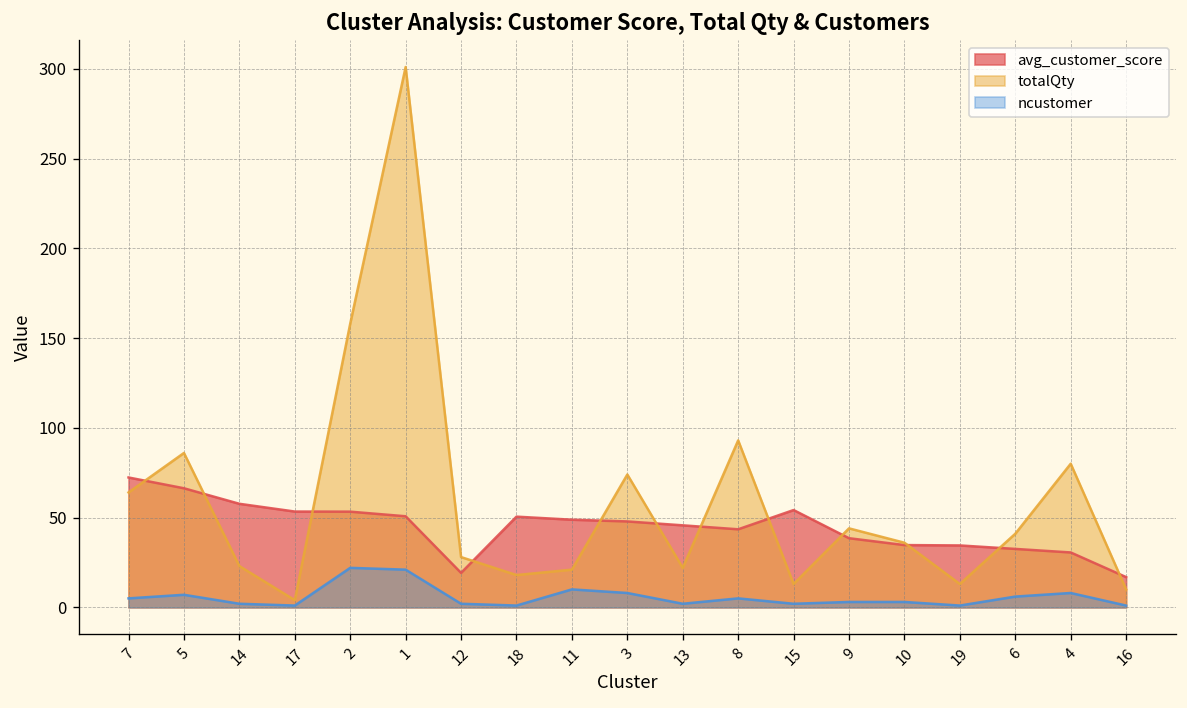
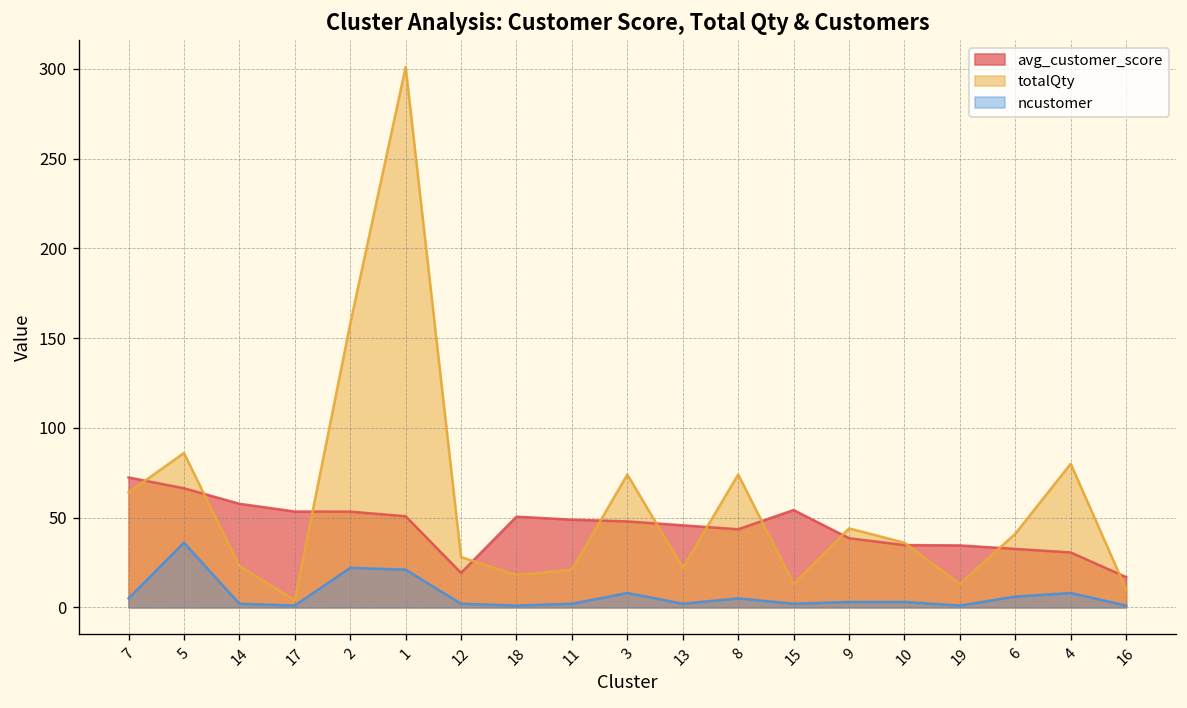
  {
    "avg_customer_score": {
      "7": 72,
      "5": 66,
      "14": 58,
      "17": 53,
      "2": 53,
      "1": 51,
      "12": 19,
      "18": 51,
      "11": 49,
      "3": 48,
      "13": 46,
      "8": 43,
      "15": 54,
      "9": 39,
      "19": 34,
      "6": 33,
      "4": 31,
      "16": 17
    },
    "totalQty": {
      "7": 64,
      "5": 86,
      "14": 23,
      "17": 4,
      "2": 158,
      "1": 301,
      "12": 28,
      "18": 18,
      "11": 21,
      "3": 74,
      "13": 22,
-     "8": 93,
+     "8": 74,
      "15": 13,
      "9": 44,
      "19": 13,
      "6": 41,
      "4": 80,
      "16": 10
    },
    "ncustomer": {
      "7": 5,
-     "5": 7,
+     "5": 36,
      "14": 2,
      "17": 1,
      "2": 22,
      "1": 21,
      "12": 2,
      "18": 1,
-     "11": 10,
+     "11": 2,
      "3": 8,
      "13": 2,
      "8": 5,
      "15": 2,
      "9": 3,
      "10": 3,
      "19": 1,
      "6": 6,
      "4": 8,
      "16": 1
    }
  }
